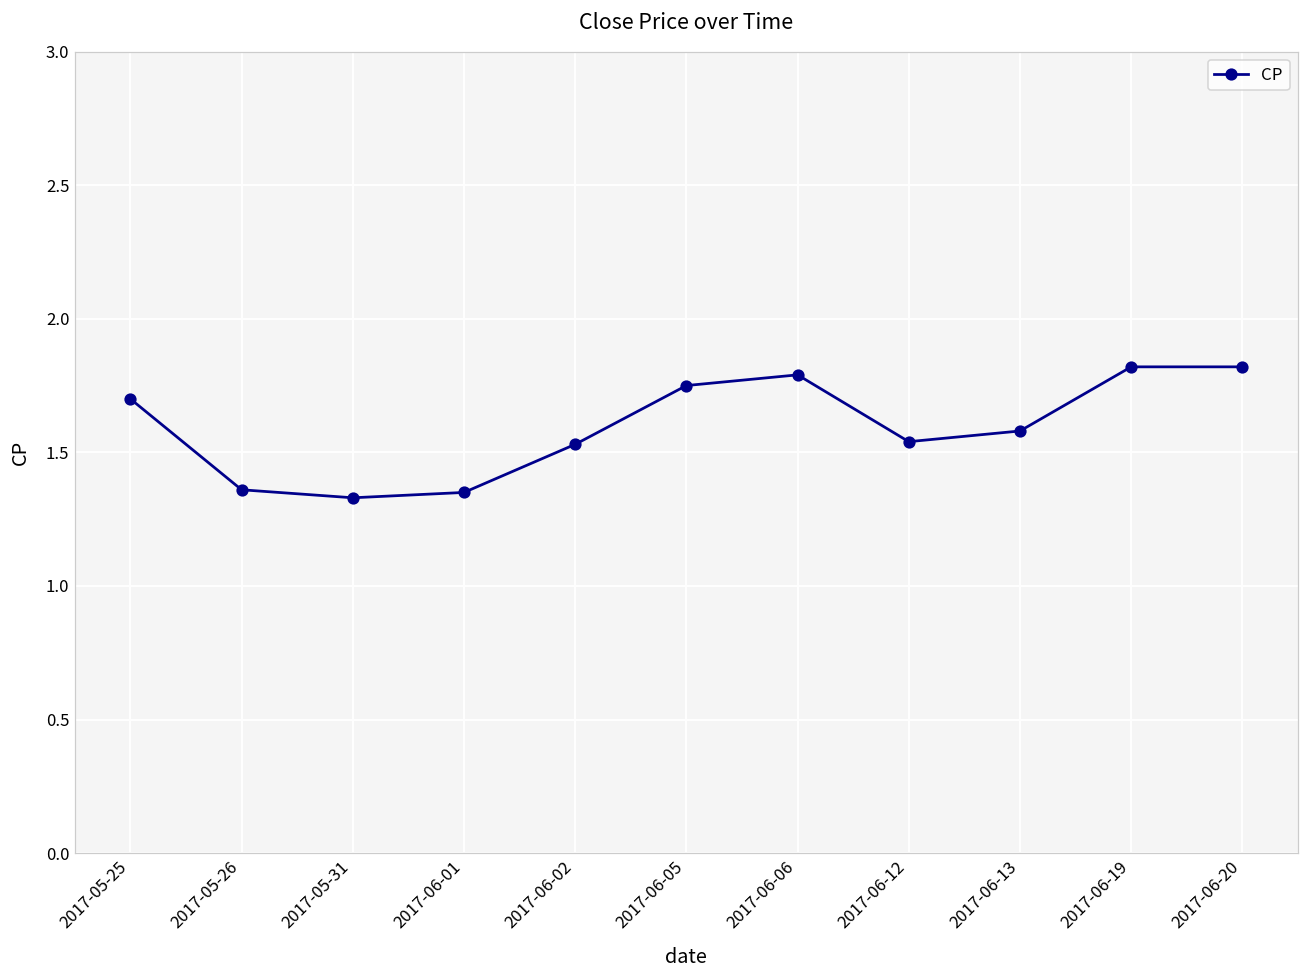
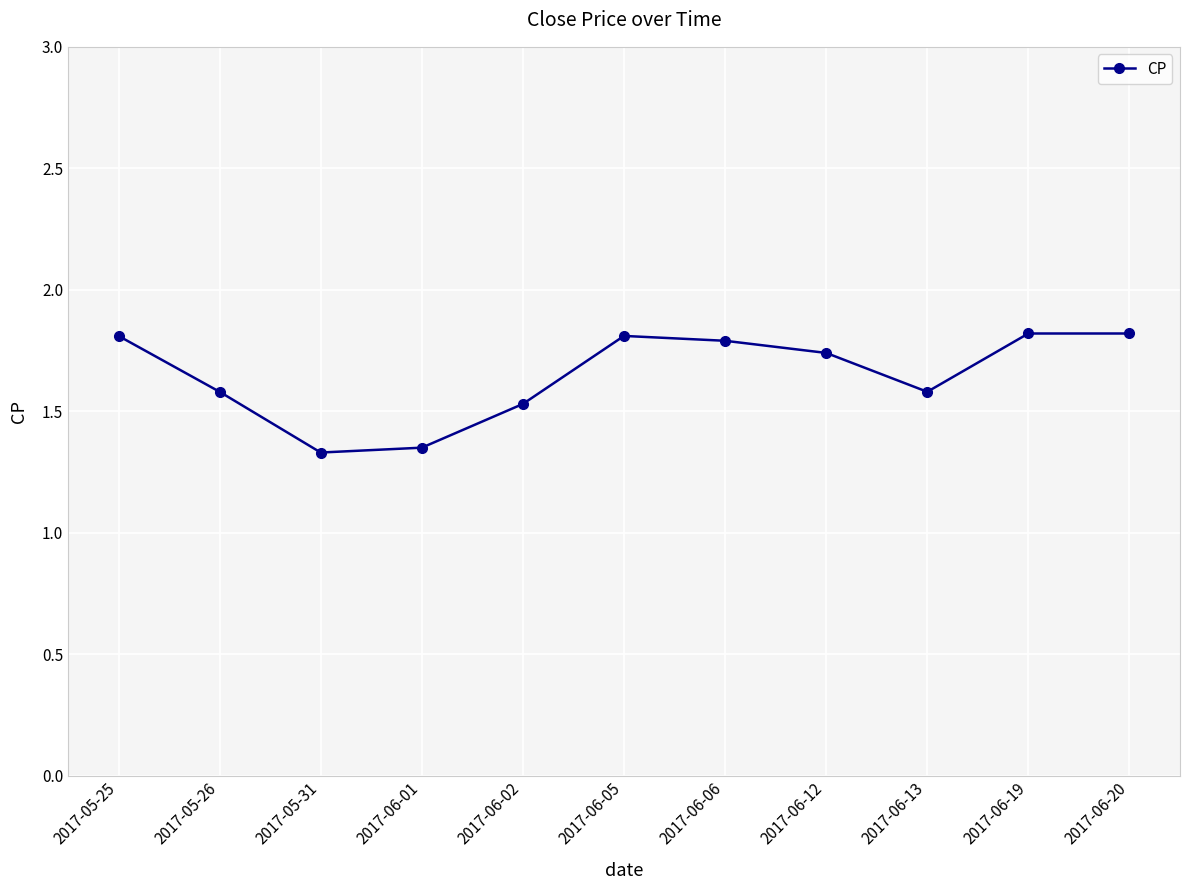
  {
-   "2017-05-25": 1.70,
-   "2017-05-26": 1.36,
+   "2017-05-25": 1.81,
+   "2017-05-26": 1.58,
    "2017-05-31": 1.33,
    "2017-06-01": 1.35,
    "2017-06-02": 1.53,
-   "2017-06-05": 1.75,
+   "2017-06-05": 1.81,
    "2017-06-06": 1.79,
-   "2017-06-12": 1.54,
+   "2017-06-12": 1.74,
    "2017-06-13": 1.58,
    "2017-06-19": 1.82,
    "2017-06-20": 1.82
  }
